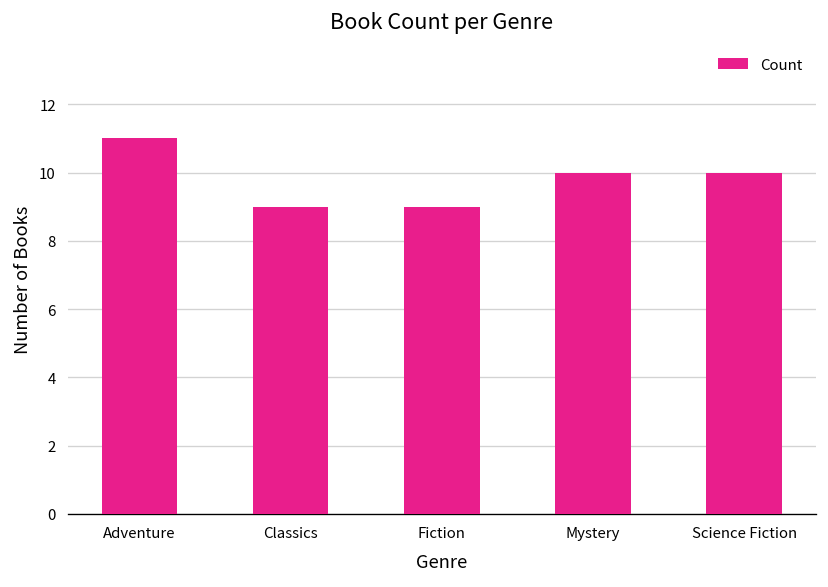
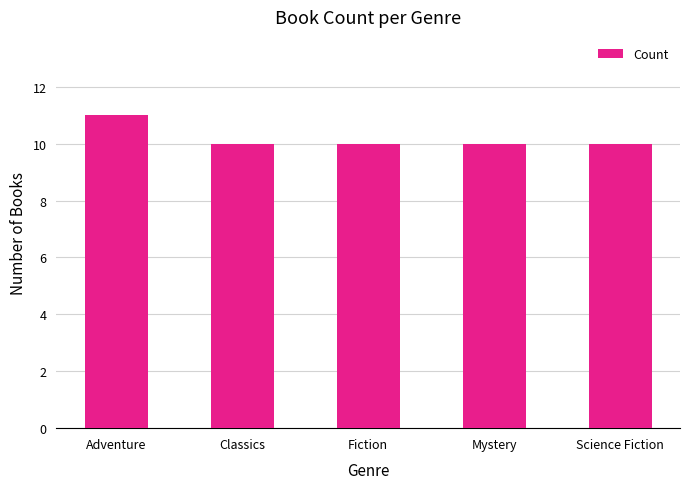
  {
    "Adventure": 11,
-   "Classics": 9,
-   "Fiction": 9,
+   "Classics": 10,
+   "Fiction": 10,
    "Mystery": 10,
    "Science Fiction": 10
  }
